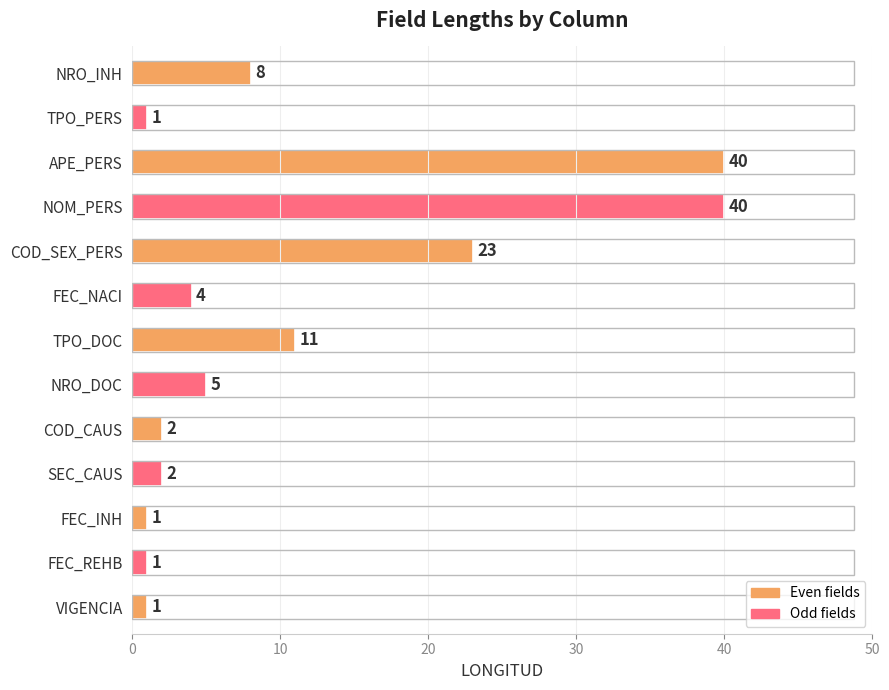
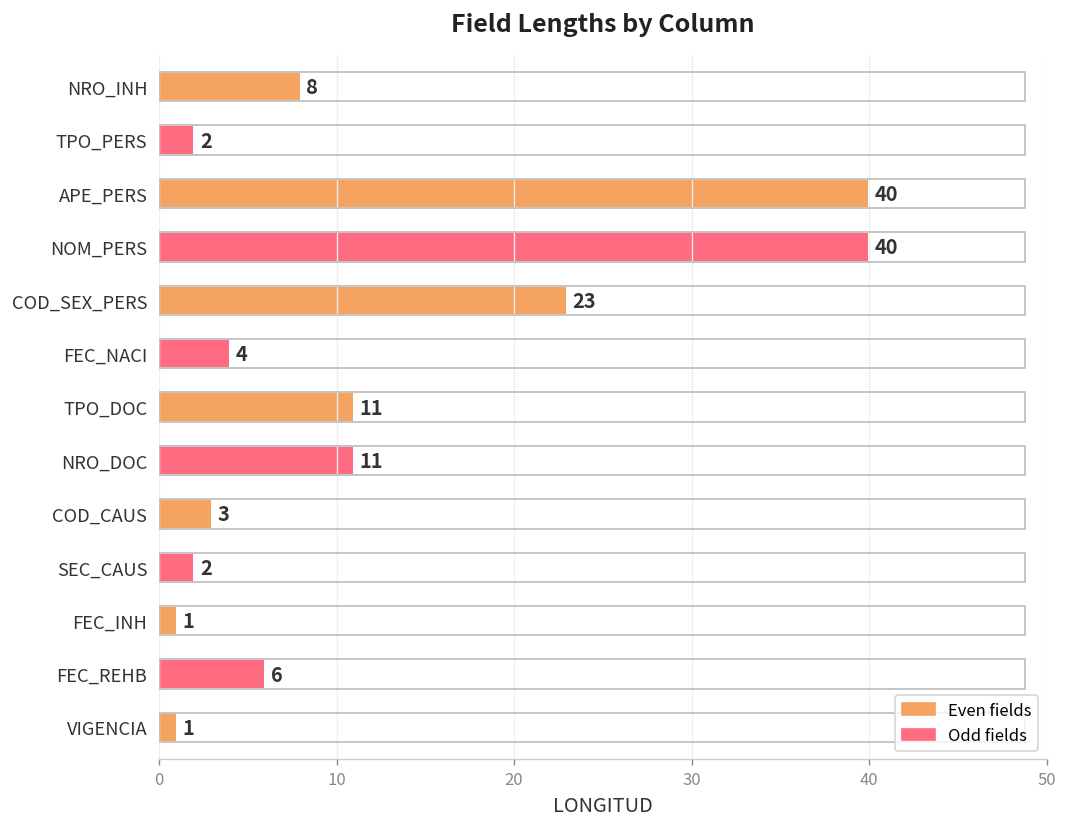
  {
    "NRO_INH": 8,
-   "TPO_PERS": 1,
+   "TPO_PERS": 2,
    "APE_PERS": 40,
    "NOM_PERS": 40,
    "COD_SEX_PERS": 23,
    "FEC_NACI": 4,
    "TPO_DOC": 11,
-   "NRO_DOC": 5,
-   "COD_CAUS": 2,
+   "NRO_DOC": 11,
+   "COD_CAUS": 3,
    "SEC_CAUS": 2,
    "FEC_INH": 1,
-   "FEC_REHB": 1,
+   "FEC_REHB": 6,
    "VIGENCIA": 1
  }
